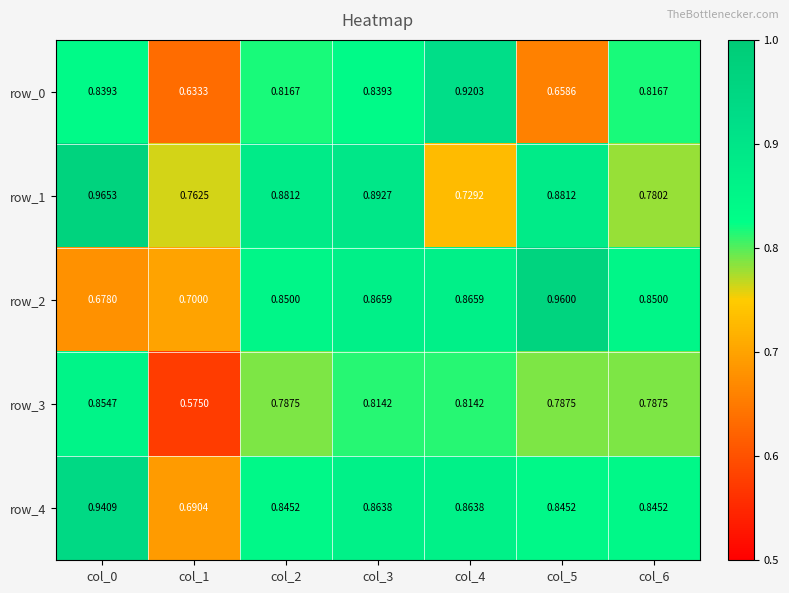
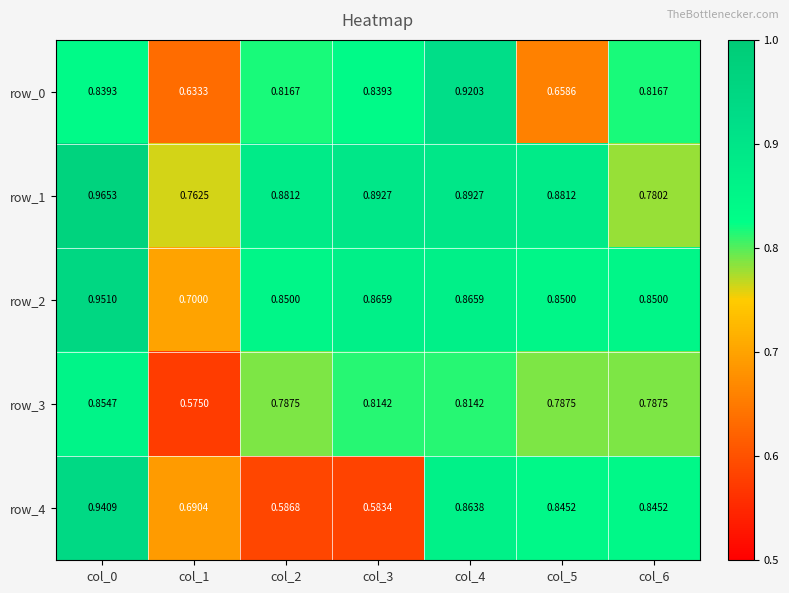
  {
    "row_0": {
      "col_0": 0.8393,
      "col_1": 0.6333,
      "col_2": 0.8167,
      "col_3": 0.8393,
      "col_4": 0.9203,
      "col_5": 0.6586,
      "col_6": 0.8167
    },
    "row_1": {
      "col_0": 0.9653,
      "col_1": 0.7625,
      "col_2": 0.8812,
      "col_3": 0.8927,
-     "col_4": 0.7292,
+     "col_4": 0.8927,
      "col_5": 0.8812,
      "col_6": 0.7802
    },
    "row_2": {
-     "col_0": 0.6780,
+     "col_0": 0.9510,
      "col_1": 0.7000,
      "col_2": 0.8500,
      "col_3": 0.8659,
      "col_4": 0.8659,
-     "col_5": 0.9600,
+     "col_5": 0.8500,
      "col_6": 0.8500
    },
    "row_3": {
      "col_0": 0.8547,
      "col_1": 0.5750,
      "col_2": 0.7875,
      "col_3": 0.8142,
      "col_4": 0.8142,
      "col_5": 0.7875,
      "col_6": 0.7875
    },
    "row_4": {
      "col_0": 0.9409,
      "col_1": 0.6904,
-     "col_2": 0.8452,
-     "col_3": 0.8638,
+     "col_2": 0.5868,
+     "col_3": 0.5834,
      "col_4": 0.8638,
      "col_5": 0.8452,
      "col_6": 0.8452
    }
  }
